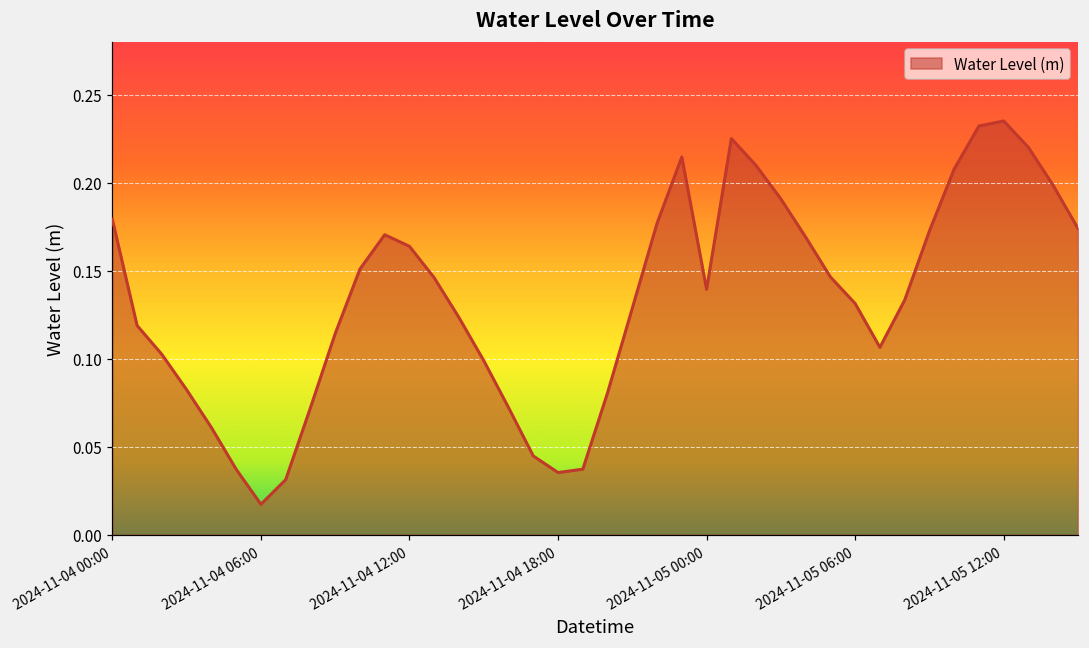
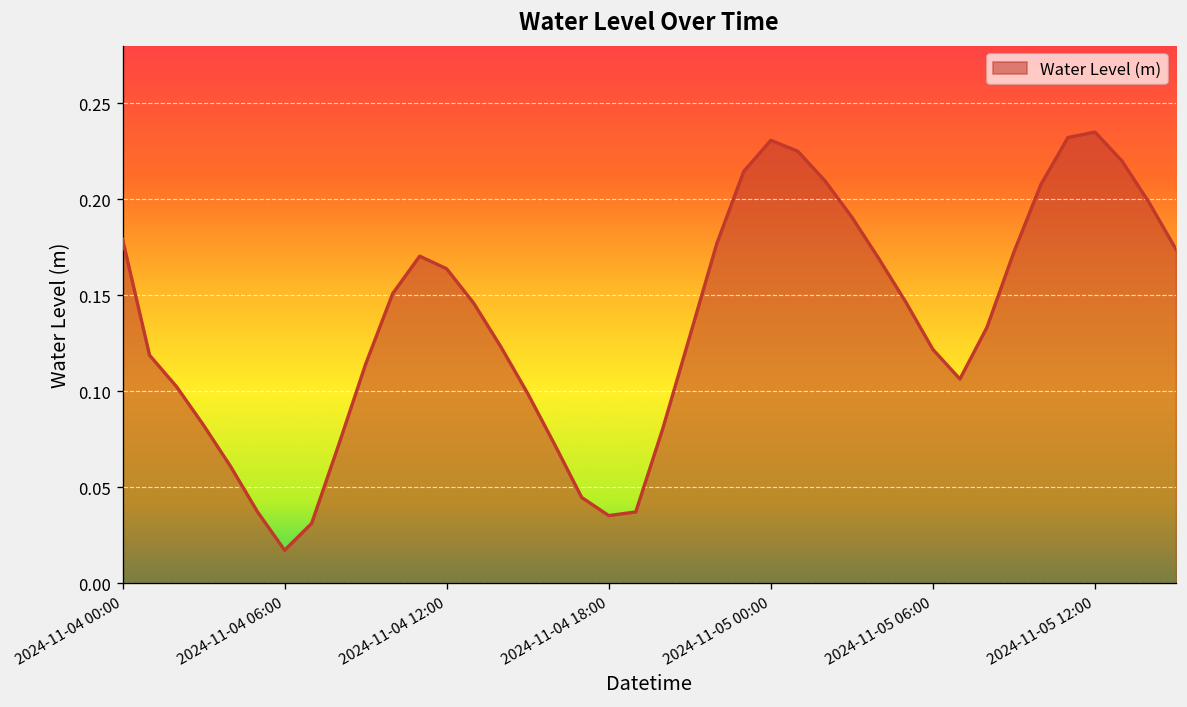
  {
    "2024-11-04 00:00": 0.179,
    "2024-11-04 06:00": 0.017,
    "2024-11-04 12:00": 0.164,
    "2024-11-04 18:00": 0.035,
-   "2024-11-05 00:00": 0.139,
-   "2024-11-05 06:00": 0.131,
+   "2024-11-05 00:00": 0.231,
+   "2024-11-05 06:00": 0.122,
    "2024-11-05 12:00": 0.235
  }
